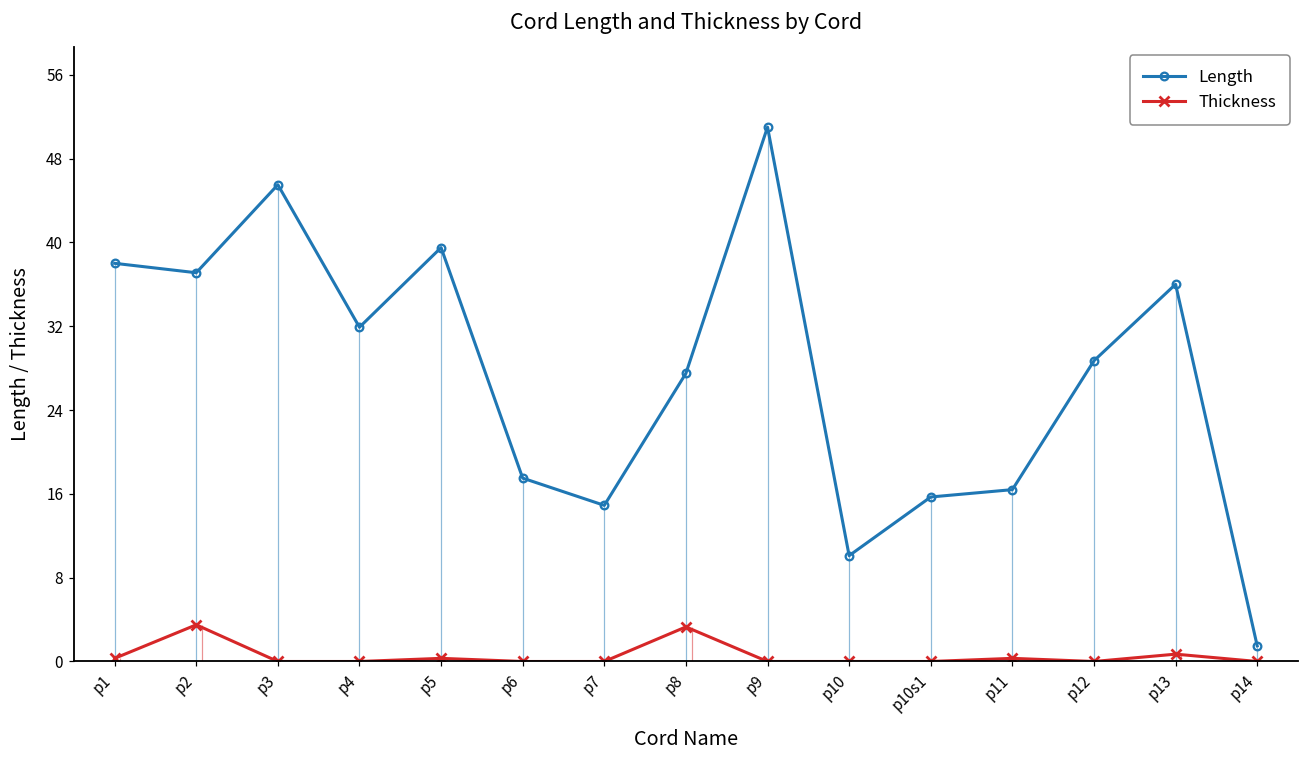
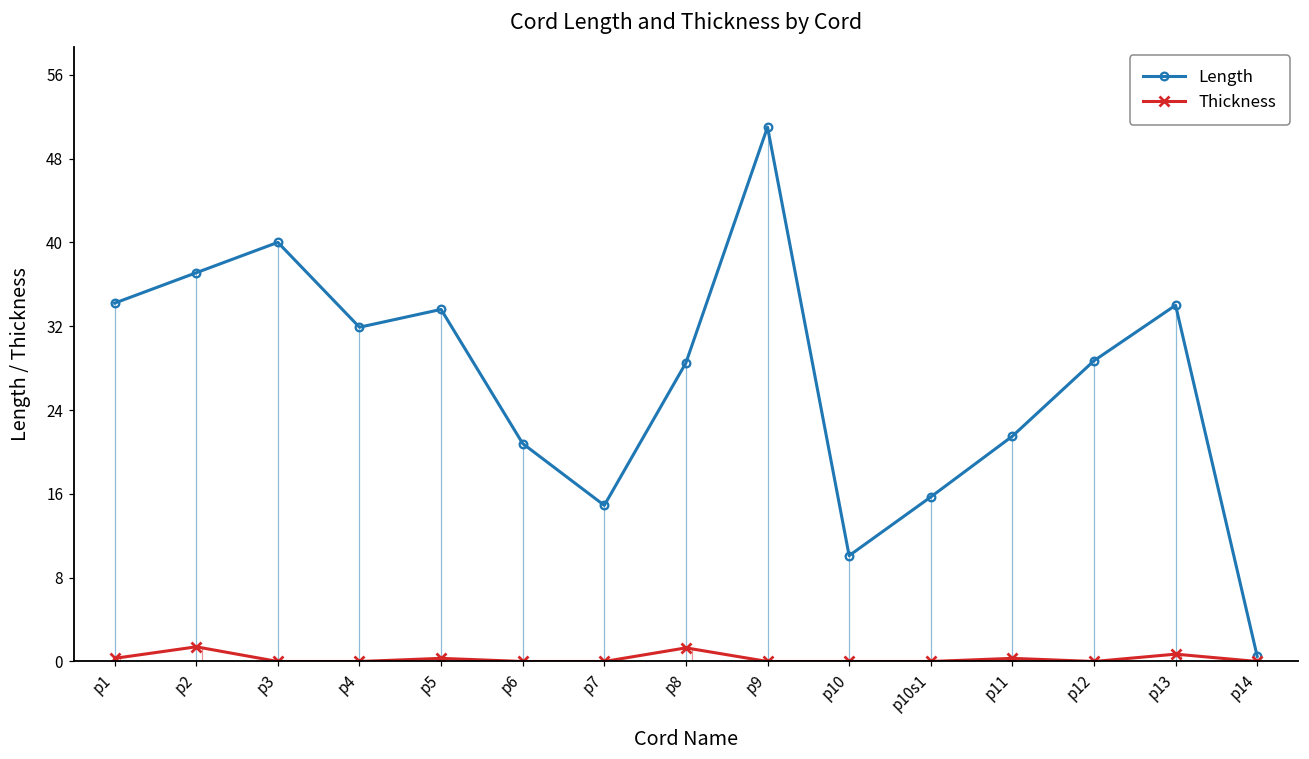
  {
    "Length": {
-     "p1": 38,
+     "p1": 34,
      "p2": 37,
-     "p3": 46,
+     "p3": 40,
      "p4": 32,
-     "p5": 40,
-     "p6": 18,
+     "p5": 34,
+     "p6": 21,
      "p7": 15,
-     "p8": 28,
+     "p8": 29,
      "p9": 51,
      "p10": 10,
      "p10s1": 16,
-     "p11": 16,
+     "p11": 22,
      "p12": 29,
-     "p13": 36,
-     "p14": 2
+     "p13": 34,
+     "p14": 1
    },
    "Thickness": {
      "p1": 0,
-     "p2": 4,
+     "p2": 1,
      "p3": 0,
      "p4": 0,
      "p5": 0,
      "p6": 0,
      "p7": 0,
-     "p8": 3,
+     "p8": 1,
      "p9": 0,
      "p10": 0,
      "p10s1": 0,
      "p11": 0,
      "p12": 0,
      "p13": 1,
      "p14": 0
    }
  }
